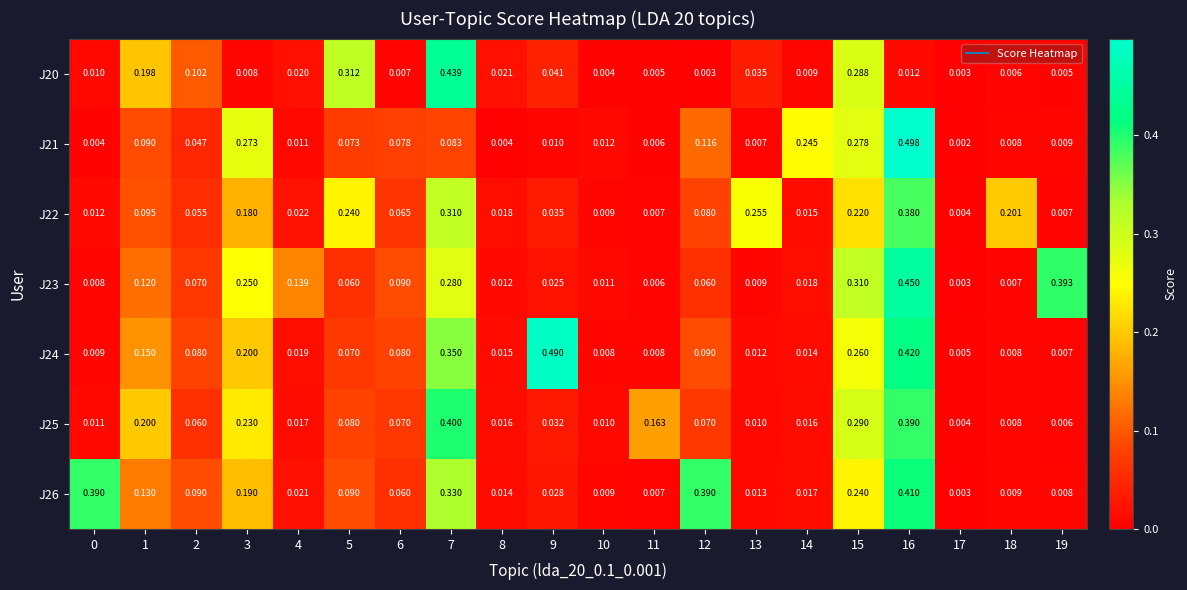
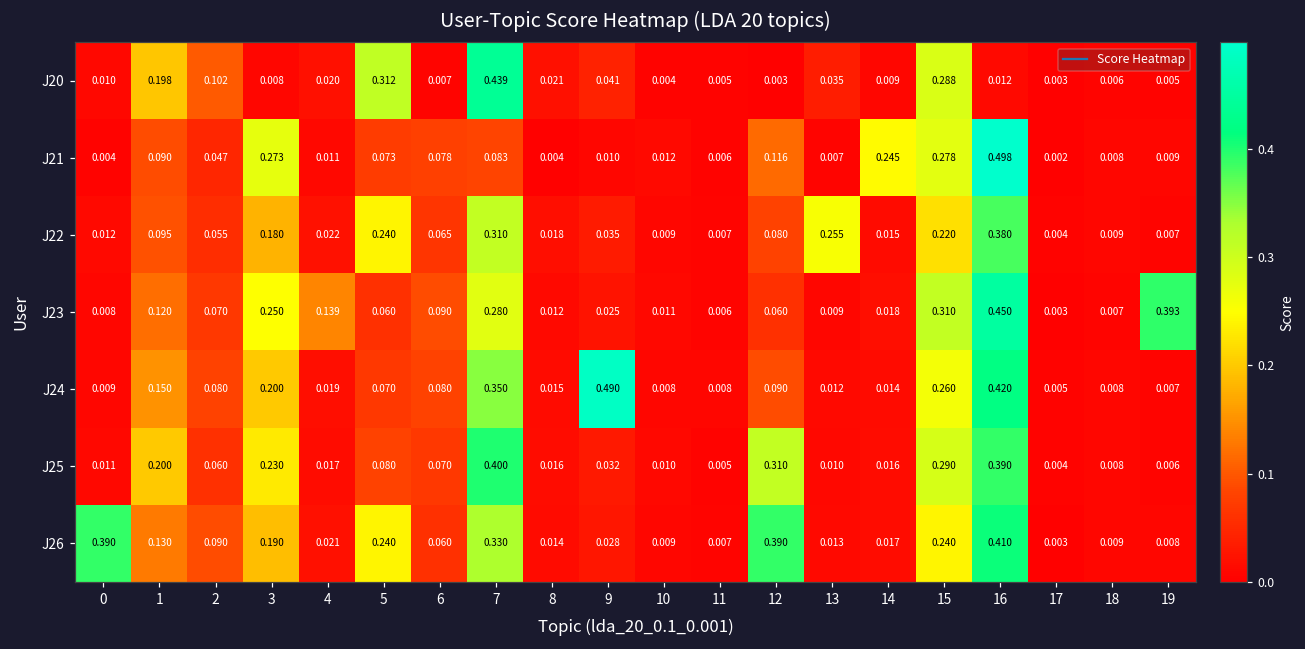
  {
    "J20": {
      "0": 0.010,
      "1": 0.198,
      "2": 0.102,
      "3": 0.008,
      "4": 0.020,
      "5": 0.312,
      "6": 0.007,
      "7": 0.439,
      "8": 0.021,
      "9": 0.041,
      "10": 0.004,
      "11": 0.005,
      "12": 0.003,
      "13": 0.035,
      "14": 0.009,
      "15": 0.288,
      "16": 0.012,
      "17": 0.003,
      "18": 0.006,
      "19": 0.005
    },
    "J21": {
      "0": 0.004,
      "1": 0.090,
      "2": 0.047,
      "3": 0.273,
      "4": 0.011,
      "5": 0.073,
      "6": 0.078,
      "7": 0.083,
      "8": 0.004,
      "9": 0.010,
      "10": 0.012,
      "11": 0.006,
      "12": 0.116,
      "13": 0.007,
      "14": 0.245,
      "15": 0.278,
      "16": 0.498,
      "17": 0.002,
      "18": 0.008,
      "19": 0.009
    },
    "J22": {
      "0": 0.012,
      "1": 0.095,
      "2": 0.055,
      "3": 0.180,
      "4": 0.022,
      "5": 0.240,
      "6": 0.065,
      "7": 0.310,
      "8": 0.018,
      "9": 0.035,
      "10": 0.009,
      "11": 0.007,
      "12": 0.080,
      "13": 0.255,
      "14": 0.015,
      "15": 0.220,
      "16": 0.380,
      "17": 0.004,
-     "18": 0.201,
+     "18": 0.009,
      "19": 0.007
    },
    "J23": {
      "0": 0.008,
      "1": 0.120,
      "2": 0.070,
      "3": 0.250,
      "4": 0.139,
      "5": 0.060,
      "6": 0.090,
      "7": 0.280,
      "8": 0.012,
      "9": 0.025,
      "10": 0.011,
      "11": 0.006,
      "12": 0.060,
      "13": 0.009,
      "14": 0.018,
      "15": 0.310,
      "16": 0.450,
      "17": 0.003,
      "18": 0.007,
      "19": 0.393
    },
    "J24": {
      "0": 0.009,
      "1": 0.150,
      "2": 0.080,
      "3": 0.200,
      "4": 0.019,
      "5": 0.070,
      "6": 0.080,
      "7": 0.350,
      "8": 0.015,
      "9": 0.490,
      "10": 0.008,
      "11": 0.008,
      "12": 0.090,
      "13": 0.012,
      "14": 0.014,
      "15": 0.260,
      "16": 0.420,
      "17": 0.005,
      "18": 0.008,
      "19": 0.007
    },
    "J25": {
      "0": 0.011,
      "1": 0.200,
      "2": 0.060,
      "3": 0.230,
      "4": 0.017,
      "5": 0.080,
      "6": 0.070,
      "7": 0.400,
      "8": 0.016,
      "9": 0.032,
      "10": 0.010,
-     "11": 0.163,
-     "12": 0.070,
+     "11": 0.005,
+     "12": 0.310,
      "13": 0.010,
      "14": 0.016,
      "15": 0.290,
      "16": 0.390,
      "17": 0.004,
      "18": 0.008,
      "19": 0.006
    },
    "J26": {
      "0": 0.390,
      "1": 0.130,
      "2": 0.090,
      "3": 0.190,
      "4": 0.021,
-     "5": 0.090,
+     "5": 0.240,
      "6": 0.060,
      "7": 0.330,
      "8": 0.014,
      "9": 0.028,
      "10": 0.009,
      "11": 0.007,
      "12": 0.390,
      "13": 0.013,
      "14": 0.017,
      "15": 0.240,
      "16": 0.410,
      "17": 0.003,
      "18": 0.009,
      "19": 0.008
    }
  }
